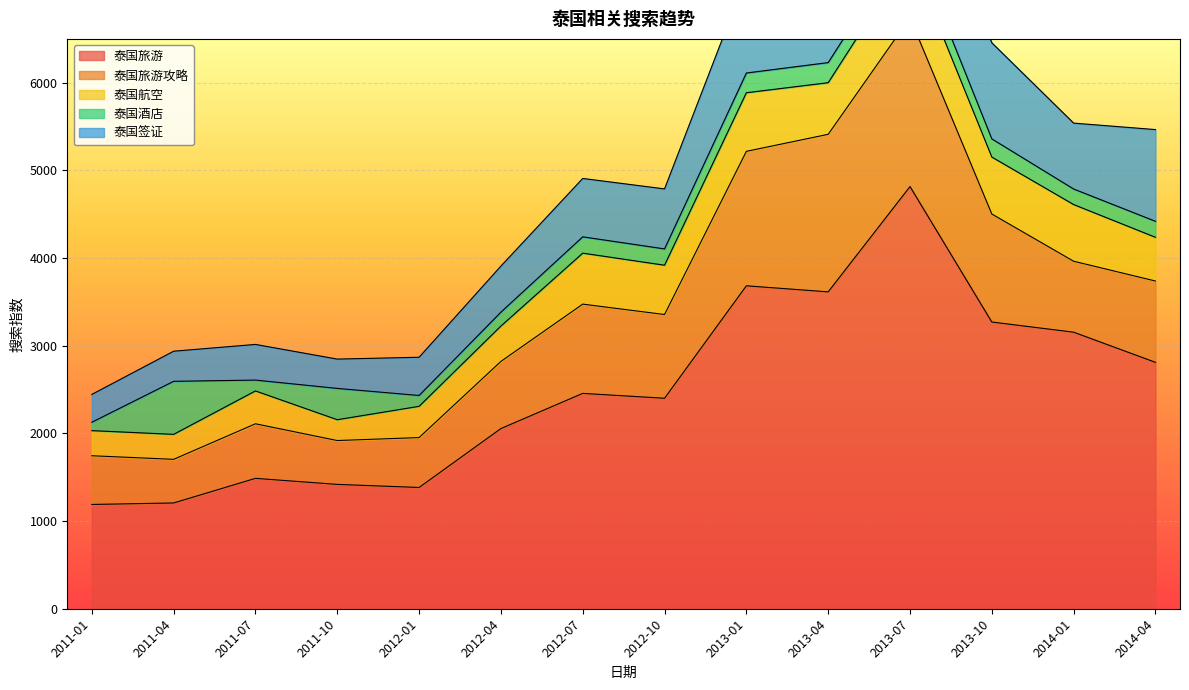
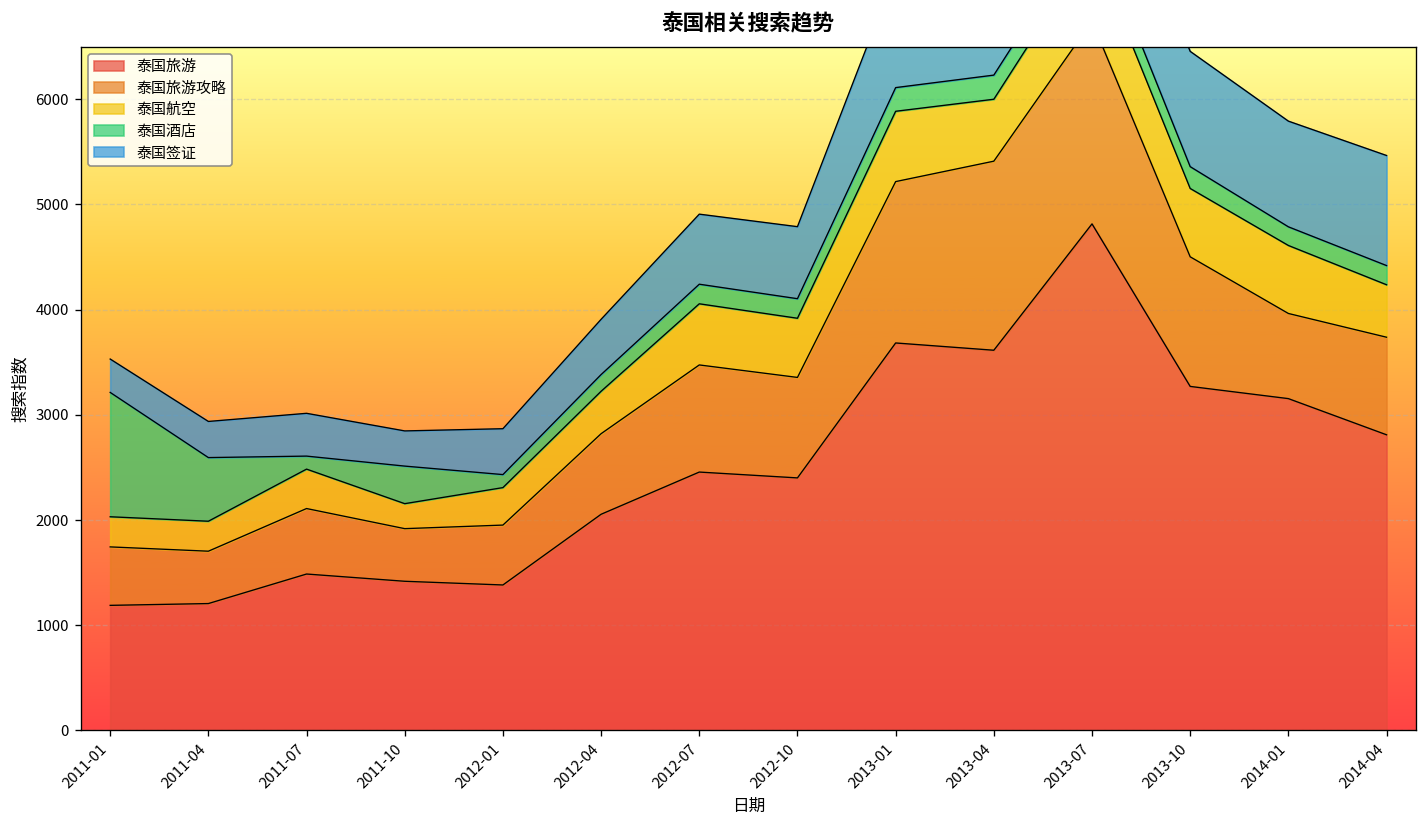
  {
    "泰国航空": {
      "2011-01": 300,
      "2011-04": 300,
      "2011-07": 400,
      "2011-10": 200,
      "2012-01": 400,
      "2012-04": 400,
      "2012-07": 600,
      "2012-10": 600,
      "2013-01": 700,
      "2013-04": 600,
      "2013-10": 600,
      "2014-01": 600,
      "2014-04": 500
    },
    "泰国酒店": {
-     "2011-01": 100,
+     "2011-01": 1200,
      "2011-04": 600,
      "2011-07": 100,
      "2011-10": 400,
      "2012-01": 100,
      "2012-04": 200,
      "2012-07": 200,
      "2012-10": 200,
      "2013-01": 200,
      "2013-04": 200,
      "2013-10": 200,
      "2014-01": 200,
      "2014-04": 200
    },
    "泰国签证": {
      "2011-01": 300,
      "2011-04": 300,
      "2011-07": 400,
      "2011-10": 300,
      "2012-01": 400,
      "2012-04": 500,
      "2012-07": 700,
      "2012-10": 700,
      "2013-10": 1100,
-     "2014-01": 800,
+     "2014-01": 1000,
      "2014-04": 1000
    }
  }
